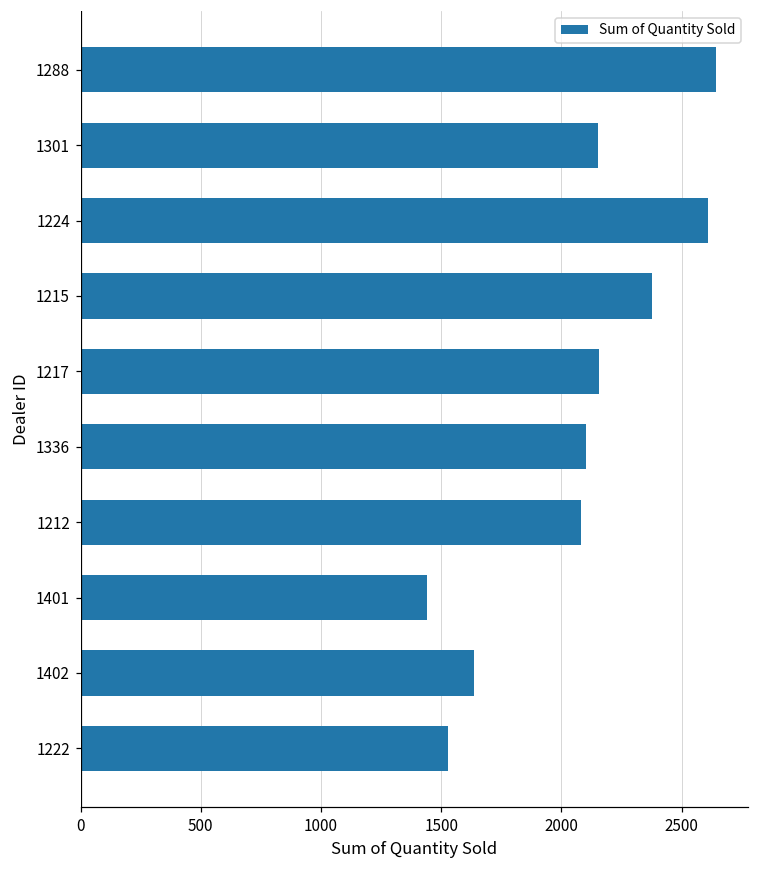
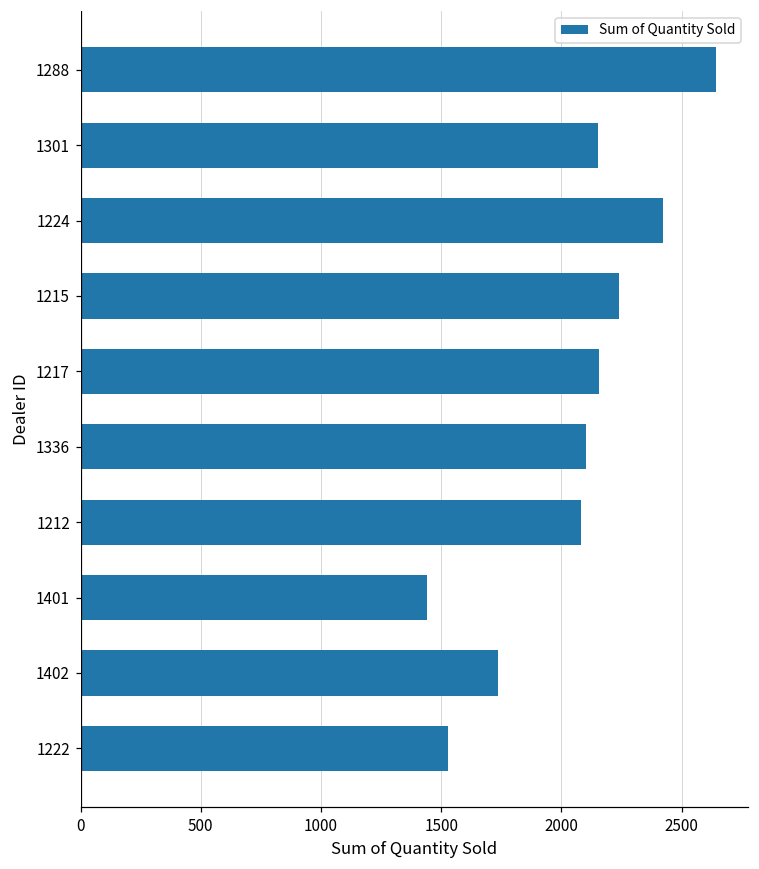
  {
    "1288": 2640,
    "1301": 2150,
-   "1224": 2610,
-   "1215": 2380,
+   "1224": 2420,
+   "1215": 2240,
    "1217": 2160,
    "1336": 2100,
    "1212": 2080,
    "1401": 1440,
-   "1402": 1640,
+   "1402": 1740,
    "1222": 1530
  }
